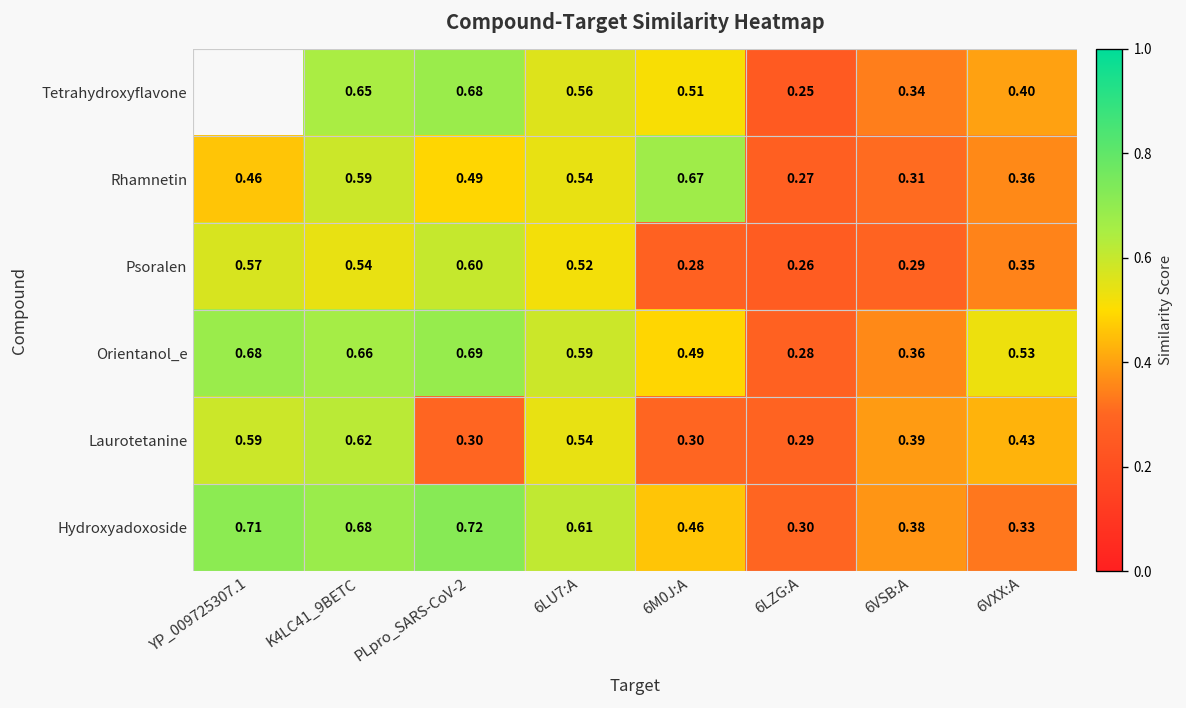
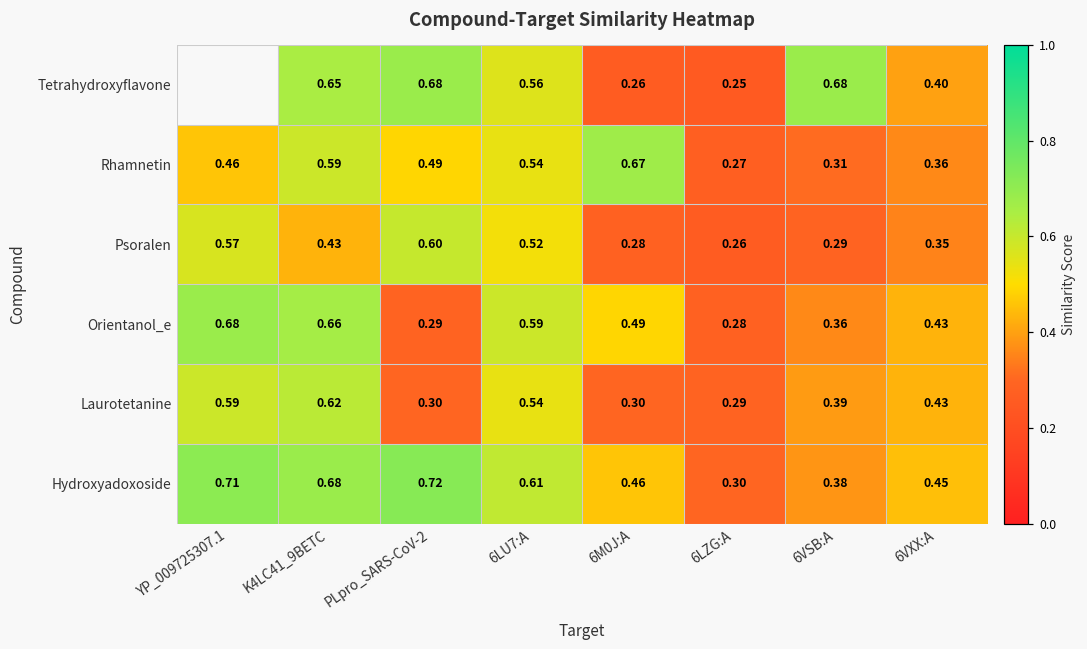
  {
    "Tetrahydroxyflavone": {
      "K4LC41_9BETC": 0.65,
      "PLpro_SARS-CoV-2": 0.68,
      "6LU7:A": 0.56,
-     "6M0J:A": 0.51,
+     "6M0J:A": 0.26,
      "6LZG:A": 0.25,
-     "6VSB:A": 0.34,
+     "6VSB:A": 0.68,
      "6VXX:A": 0.40
    },
    "Rhamnetin": {
      "YP_009725307.1": 0.46,
      "K4LC41_9BETC": 0.59,
      "PLpro_SARS-CoV-2": 0.49,
      "6LU7:A": 0.54,
      "6M0J:A": 0.67,
      "6LZG:A": 0.27,
      "6VSB:A": 0.31,
      "6VXX:A": 0.36
    },
    "Psoralen": {
      "YP_009725307.1": 0.57,
-     "K4LC41_9BETC": 0.54,
+     "K4LC41_9BETC": 0.43,
      "PLpro_SARS-CoV-2": 0.60,
      "6LU7:A": 0.52,
      "6M0J:A": 0.28,
      "6LZG:A": 0.26,
      "6VSB:A": 0.29,
      "6VXX:A": 0.35
    },
    "Orientanol_e": {
      "YP_009725307.1": 0.68,
      "K4LC41_9BETC": 0.66,
-     "PLpro_SARS-CoV-2": 0.69,
+     "PLpro_SARS-CoV-2": 0.29,
      "6LU7:A": 0.59,
      "6M0J:A": 0.49,
      "6LZG:A": 0.28,
      "6VSB:A": 0.36,
-     "6VXX:A": 0.53
+     "6VXX:A": 0.43
    },
    "Laurotetanine": {
      "YP_009725307.1": 0.59,
      "K4LC41_9BETC": 0.62,
      "PLpro_SARS-CoV-2": 0.30,
      "6LU7:A": 0.54,
      "6M0J:A": 0.30,
      "6LZG:A": 0.29,
      "6VSB:A": 0.39,
      "6VXX:A": 0.43
    },
    "Hydroxyadoxoside": {
      "YP_009725307.1": 0.71,
      "K4LC41_9BETC": 0.68,
      "PLpro_SARS-CoV-2": 0.72,
      "6LU7:A": 0.61,
      "6M0J:A": 0.46,
      "6LZG:A": 0.30,
      "6VSB:A": 0.38,
-     "6VXX:A": 0.33
+     "6VXX:A": 0.45
    }
  }
